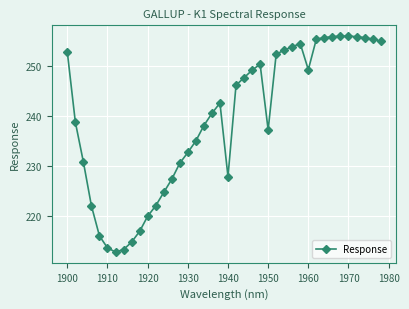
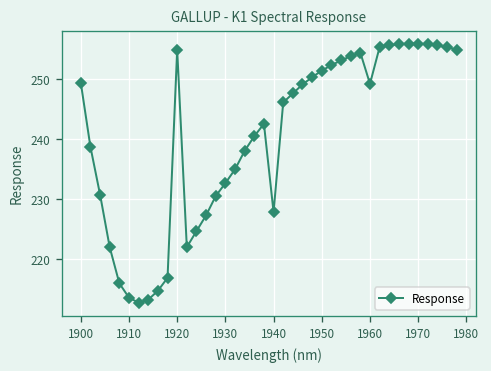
  {
-   "1900": 253,
+   "1900": 249,
    "1910": 214,
-   "1920": 220,
+   "1920": 255,
    "1930": 233,
    "1940": 228,
-   "1950": 237,
+   "1950": 251,
    "1960": 249,
    "1970": 256
  }
